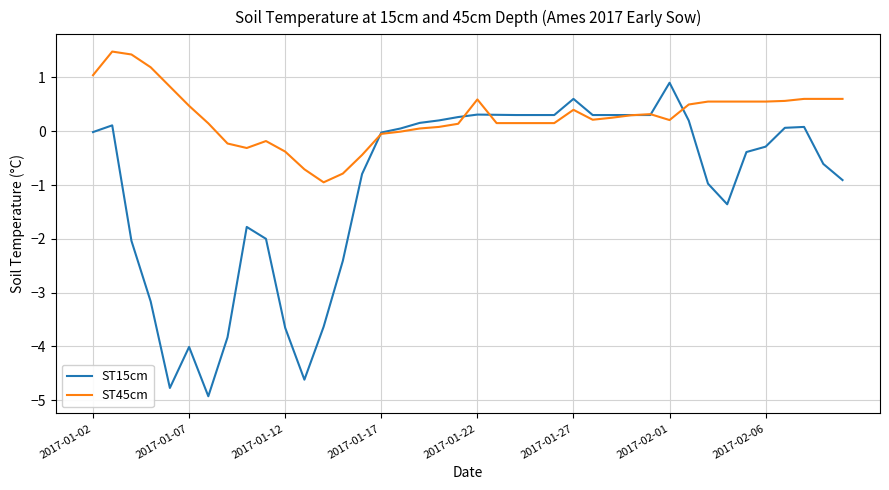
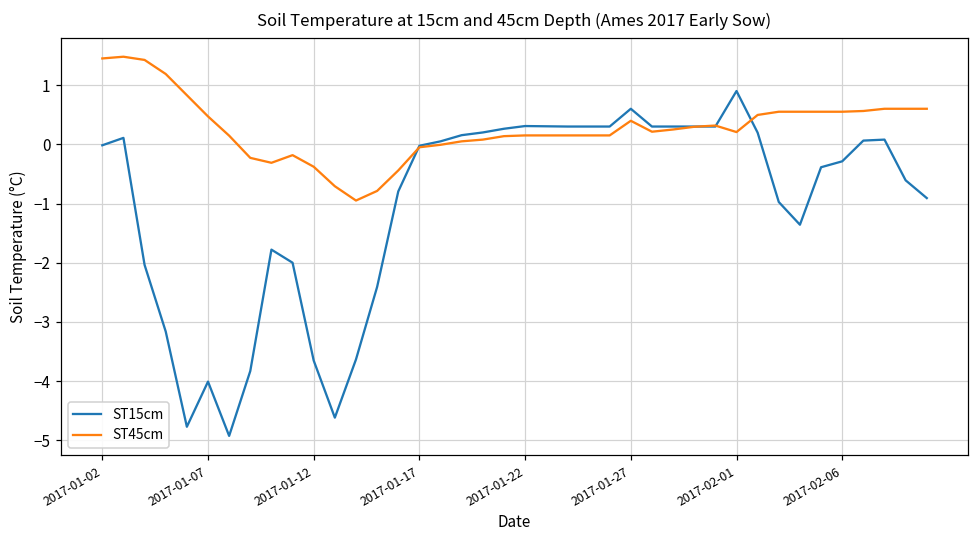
  {
    "ST15cm": {
      "2017-01-02": 0.0,
      "2017-01-07": -4.0,
      "2017-01-12": -3.7,
      "2017-01-22": 0.3,
      "2017-01-27": 0.6,
      "2017-02-01": 0.9,
      "2017-02-06": -0.3
    },
    "ST45cm": {
-     "2017-01-02": 1.0,
+     "2017-01-02": 1.5,
      "2017-01-07": 0.5,
      "2017-01-12": -0.4,
-     "2017-01-22": 0.6,
+     "2017-01-22": 0.2,
      "2017-01-27": 0.4,
      "2017-02-01": 0.2,
      "2017-02-06": 0.6
    }
  }
